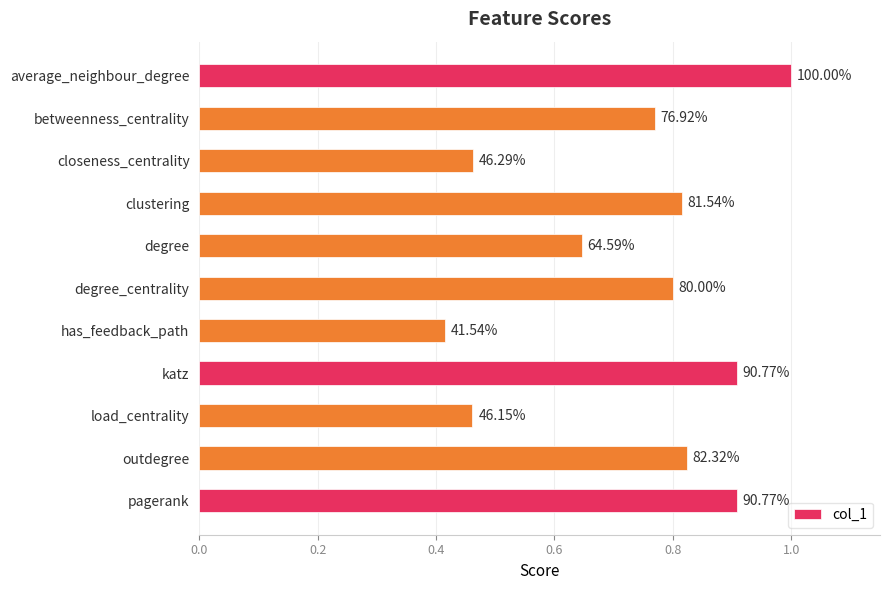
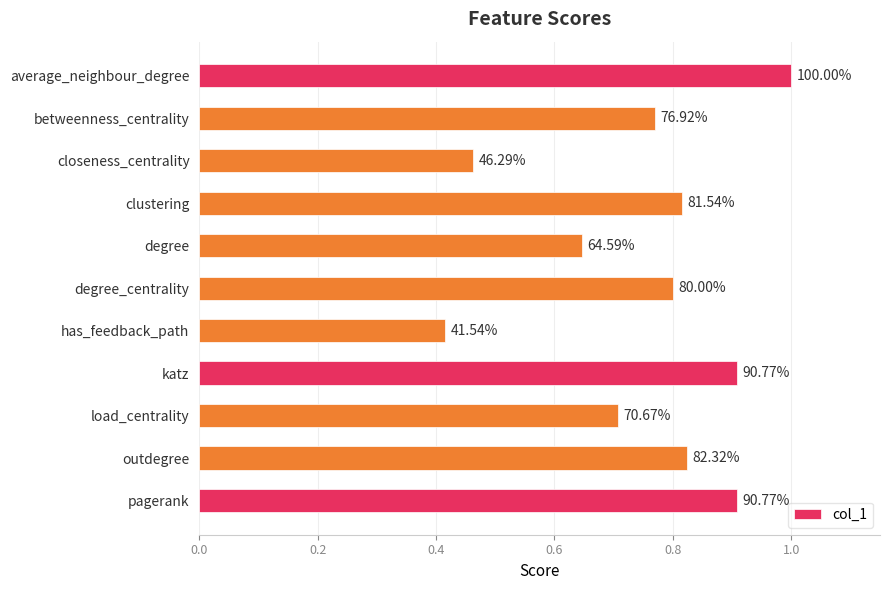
  {
    "average_neighbour_degree": "100.00%",
    "betweenness_centrality": "76.92%",
    "closeness_centrality": "46.29%",
    "clustering": "81.54%",
    "degree": "64.59%",
    "degree_centrality": "80.00%",
    "has_feedback_path": "41.54%",
    "katz": "90.77%",
-   "load_centrality": "46.15%",
+   "load_centrality": "70.67%",
    "outdegree": "82.32%"
  }
